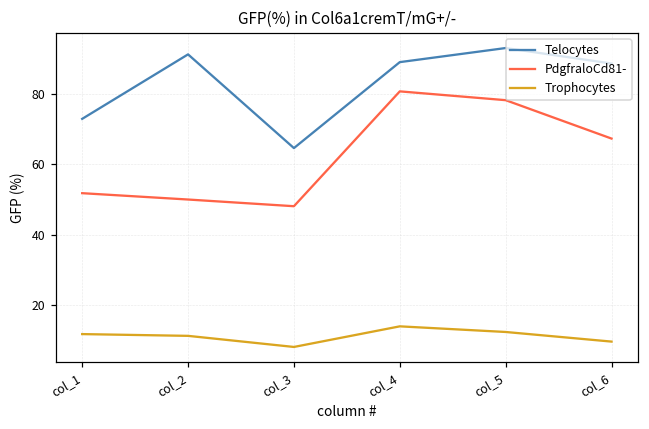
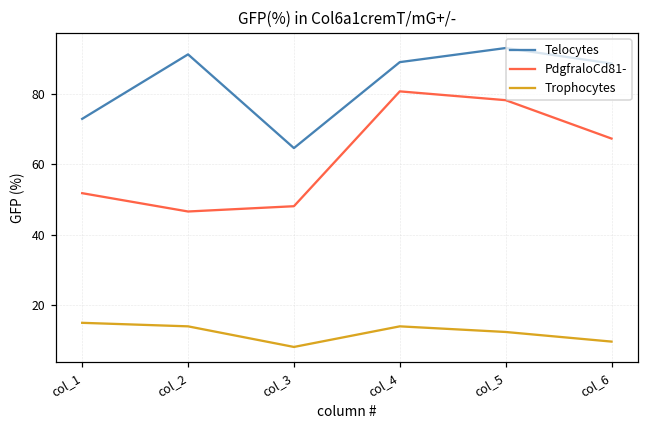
  {
    "Telocytes": {
      "col_1": 73,
      "col_2": 91,
      "col_3": 65,
      "col_4": 89,
      "col_5": 93
    },
    "PdgfraloCd81-": {
      "col_1": 52,
-     "col_2": 50,
+     "col_2": 47,
      "col_3": 48,
      "col_4": 81,
      "col_5": 78,
      "col_6": 67
    },
    "Trophocytes": {
-     "col_1": 12,
-     "col_2": 11,
+     "col_1": 15,
+     "col_2": 14,
      "col_3": 8,
      "col_4": 14,
      "col_5": 12,
      "col_6": 10
    }
  }
